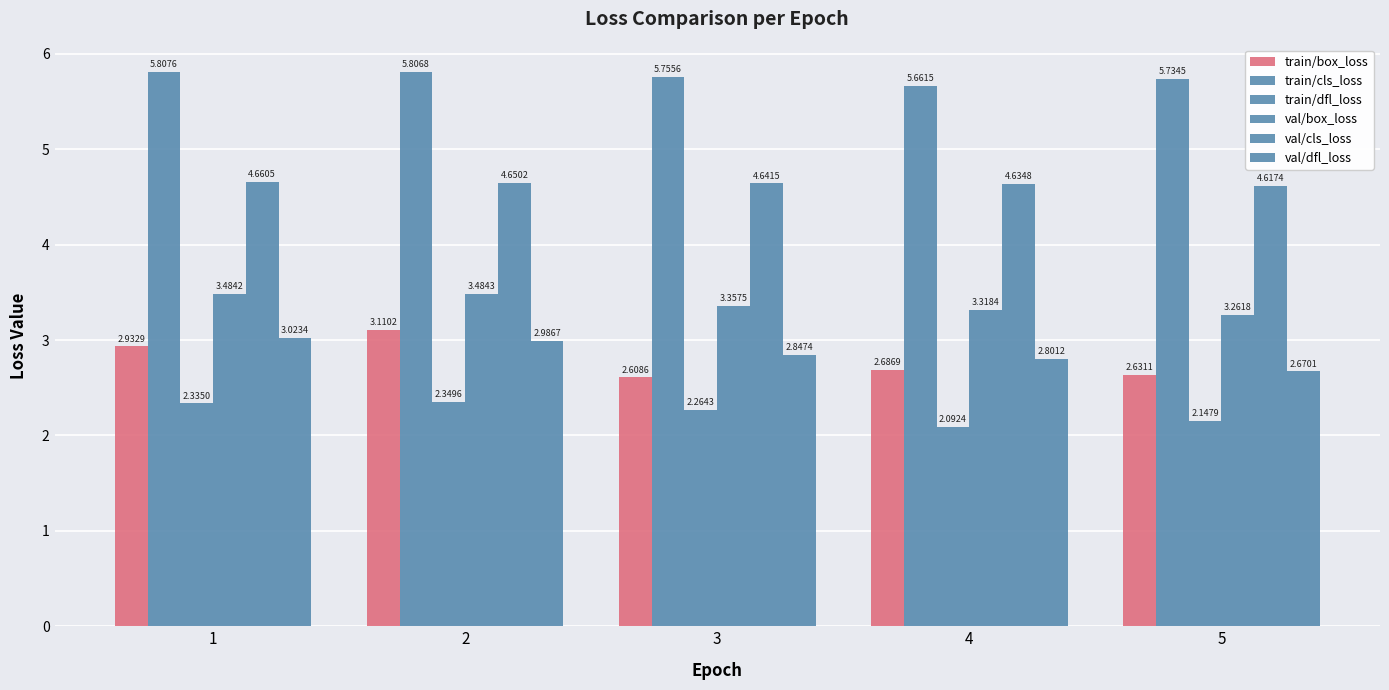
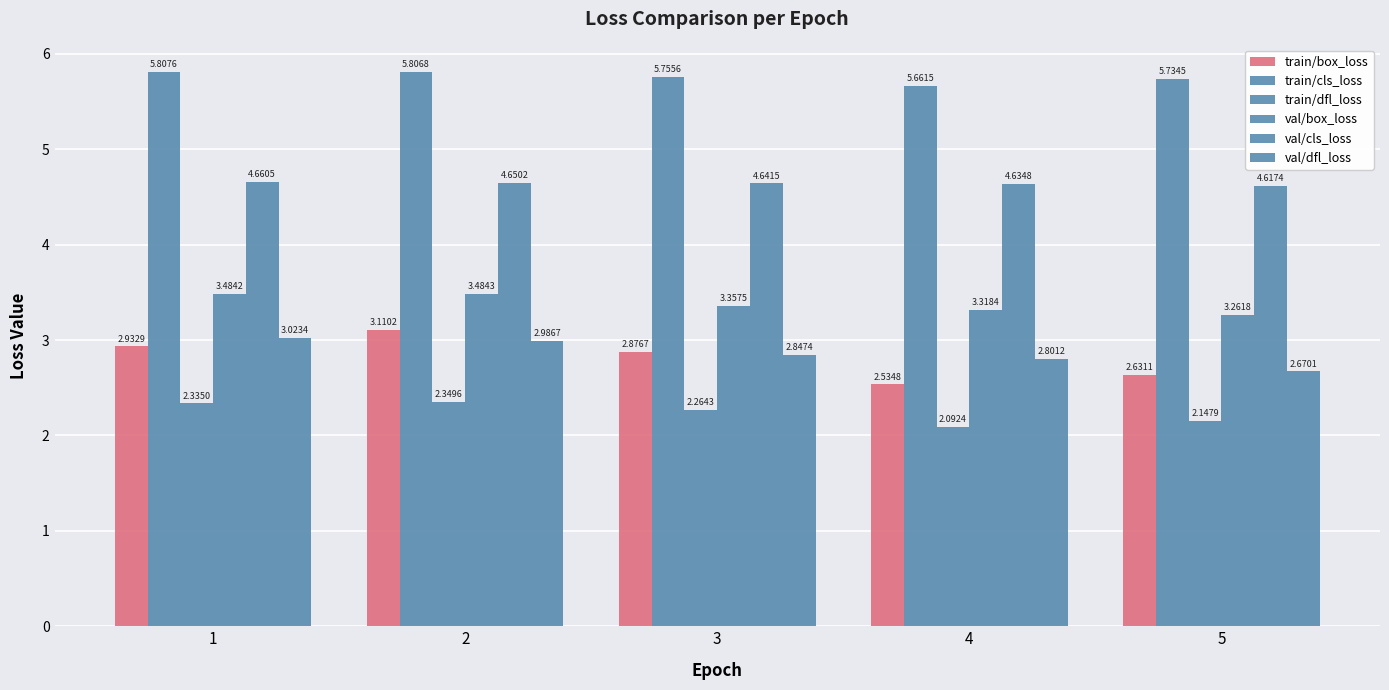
  {
    "train/box_loss": {
      "1": 2.9329,
      "2": 3.1102,
-     "3": 2.6086,
-     "4": 2.6869,
+     "3": 2.8767,
+     "4": 2.5348,
      "5": 2.6311
    }
  }
